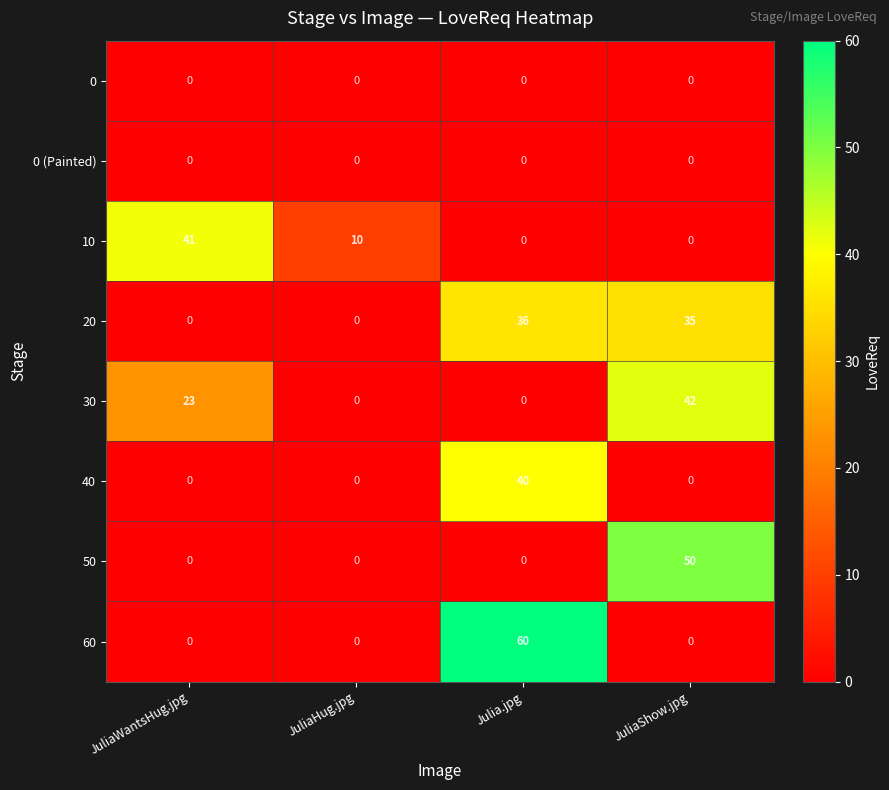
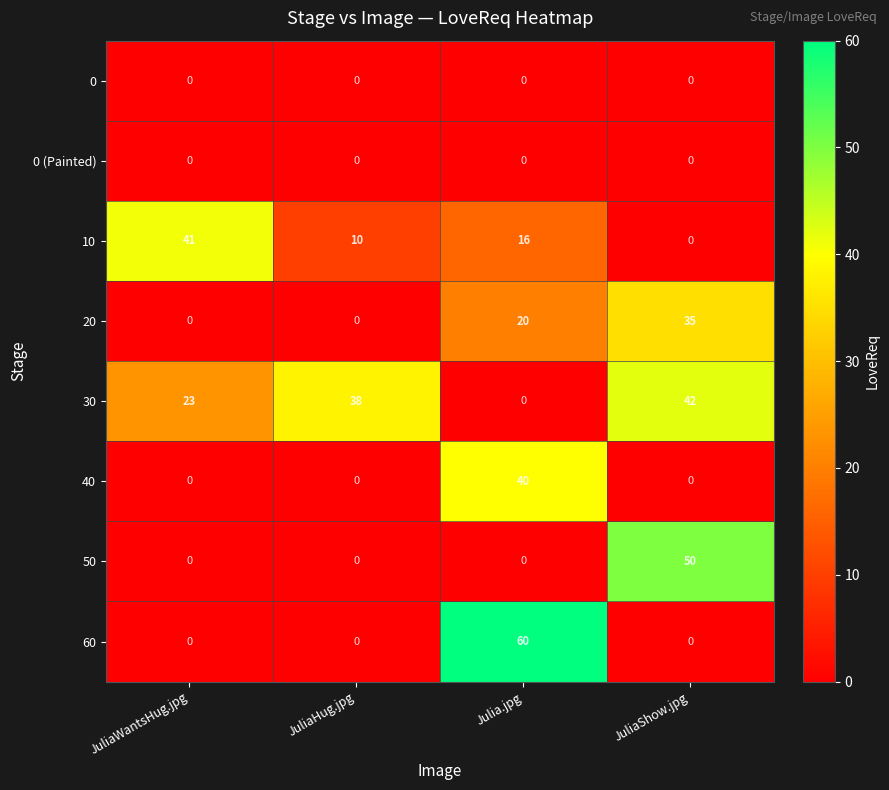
  {
    "0": {
      "JuliaWantsHug.jpg": 0,
      "JuliaHug.jpg": 0,
      "Julia.jpg": 0,
      "JuliaShow.jpg": 0
    },
    "0 (Painted)": {
      "JuliaWantsHug.jpg": 0,
      "JuliaHug.jpg": 0,
      "Julia.jpg": 0,
      "JuliaShow.jpg": 0
    },
    "10": {
      "JuliaWantsHug.jpg": 41,
      "JuliaHug.jpg": 10,
-     "Julia.jpg": 0,
+     "Julia.jpg": 16,
      "JuliaShow.jpg": 0
    },
    "20": {
      "JuliaWantsHug.jpg": 0,
      "JuliaHug.jpg": 0,
-     "Julia.jpg": 36,
+     "Julia.jpg": 20,
      "JuliaShow.jpg": 35
    },
    "30": {
      "JuliaWantsHug.jpg": 23,
-     "JuliaHug.jpg": 0,
+     "JuliaHug.jpg": 38,
      "Julia.jpg": 0,
      "JuliaShow.jpg": 42
    },
    "40": {
      "JuliaWantsHug.jpg": 0,
      "JuliaHug.jpg": 0,
      "Julia.jpg": 40,
      "JuliaShow.jpg": 0
    },
    "50": {
      "JuliaWantsHug.jpg": 0,
      "JuliaHug.jpg": 0,
      "Julia.jpg": 0,
      "JuliaShow.jpg": 50
    },
    "60": {
      "JuliaWantsHug.jpg": 0,
      "JuliaHug.jpg": 0,
      "Julia.jpg": 60,
      "JuliaShow.jpg": 0
    }
  }
